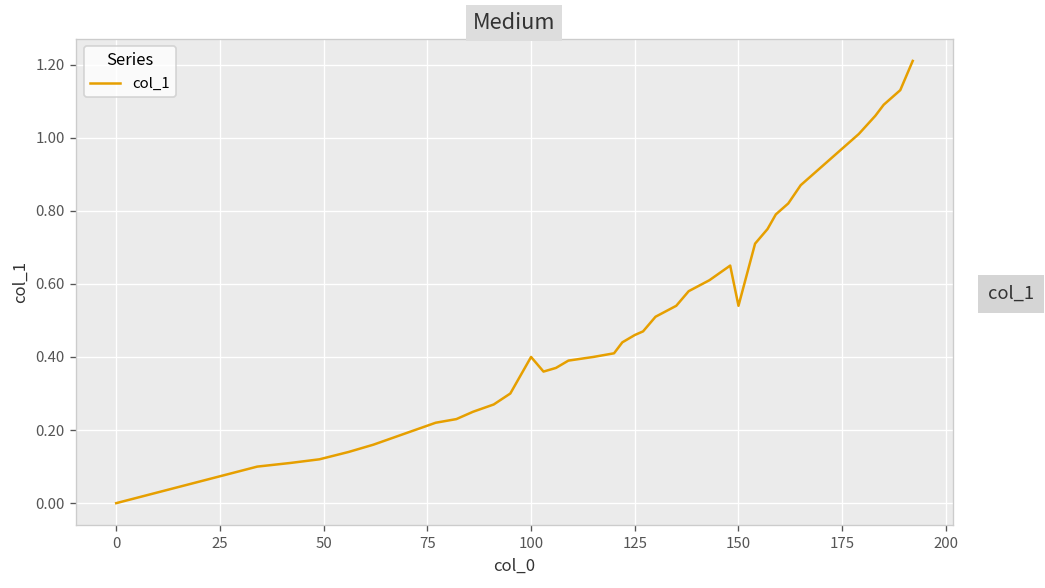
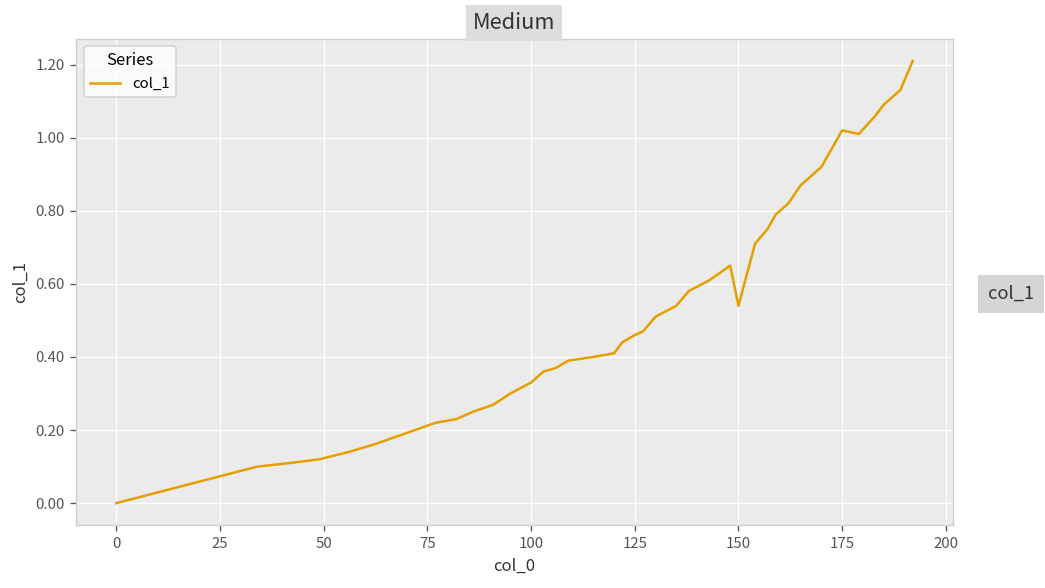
  {
    "0": 0.00,
-   "100": 0.40,
+   "100": 0.33,
    "125": 0.46,
    "150": 0.54,
-   "175": 0.97
+   "175": 1.02
  }
